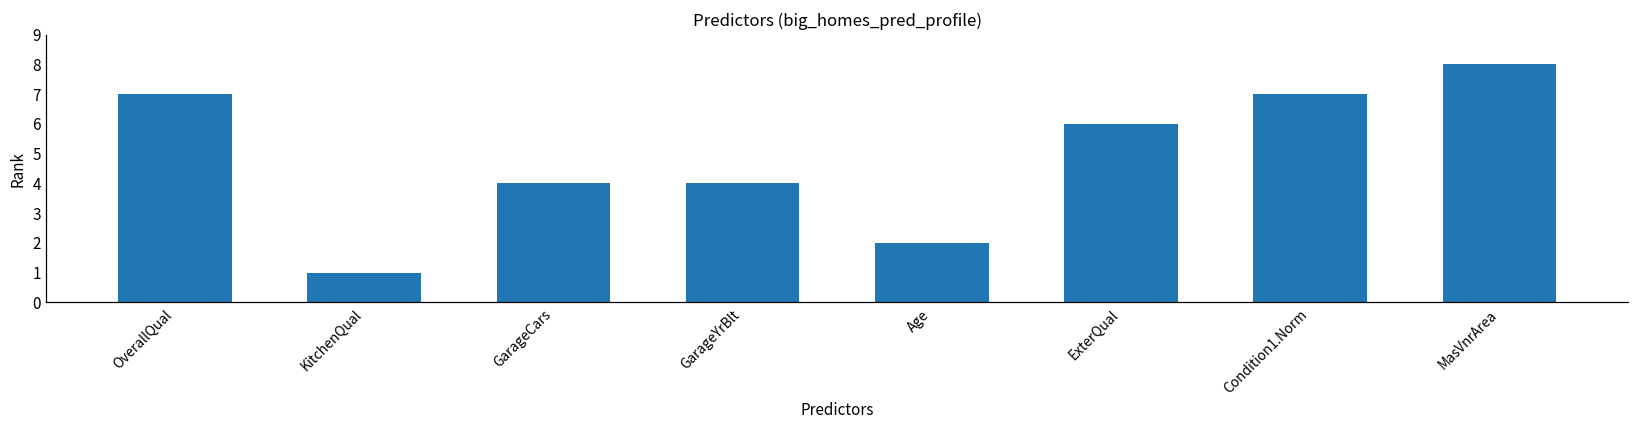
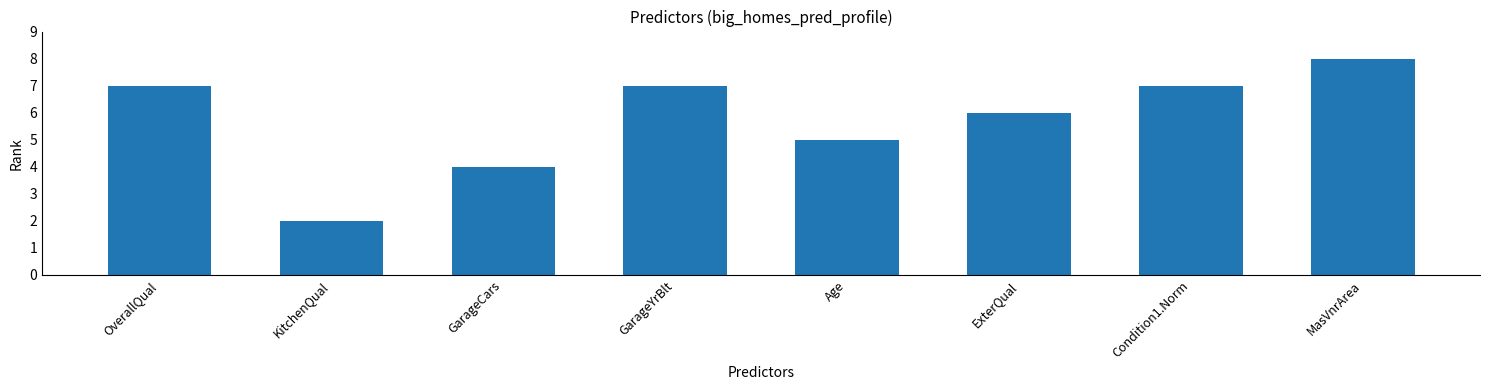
  {
    "OverallQual": 7,
-   "KitchenQual": 1,
+   "KitchenQual": 2,
    "GarageCars": 4,
-   "GarageYrBlt": 4,
-   "Age": 2,
+   "GarageYrBlt": 7,
+   "Age": 5,
    "ExterQual": 6,
    "Condition1.Norm": 7,
    "MasVnrArea": 8
  }
